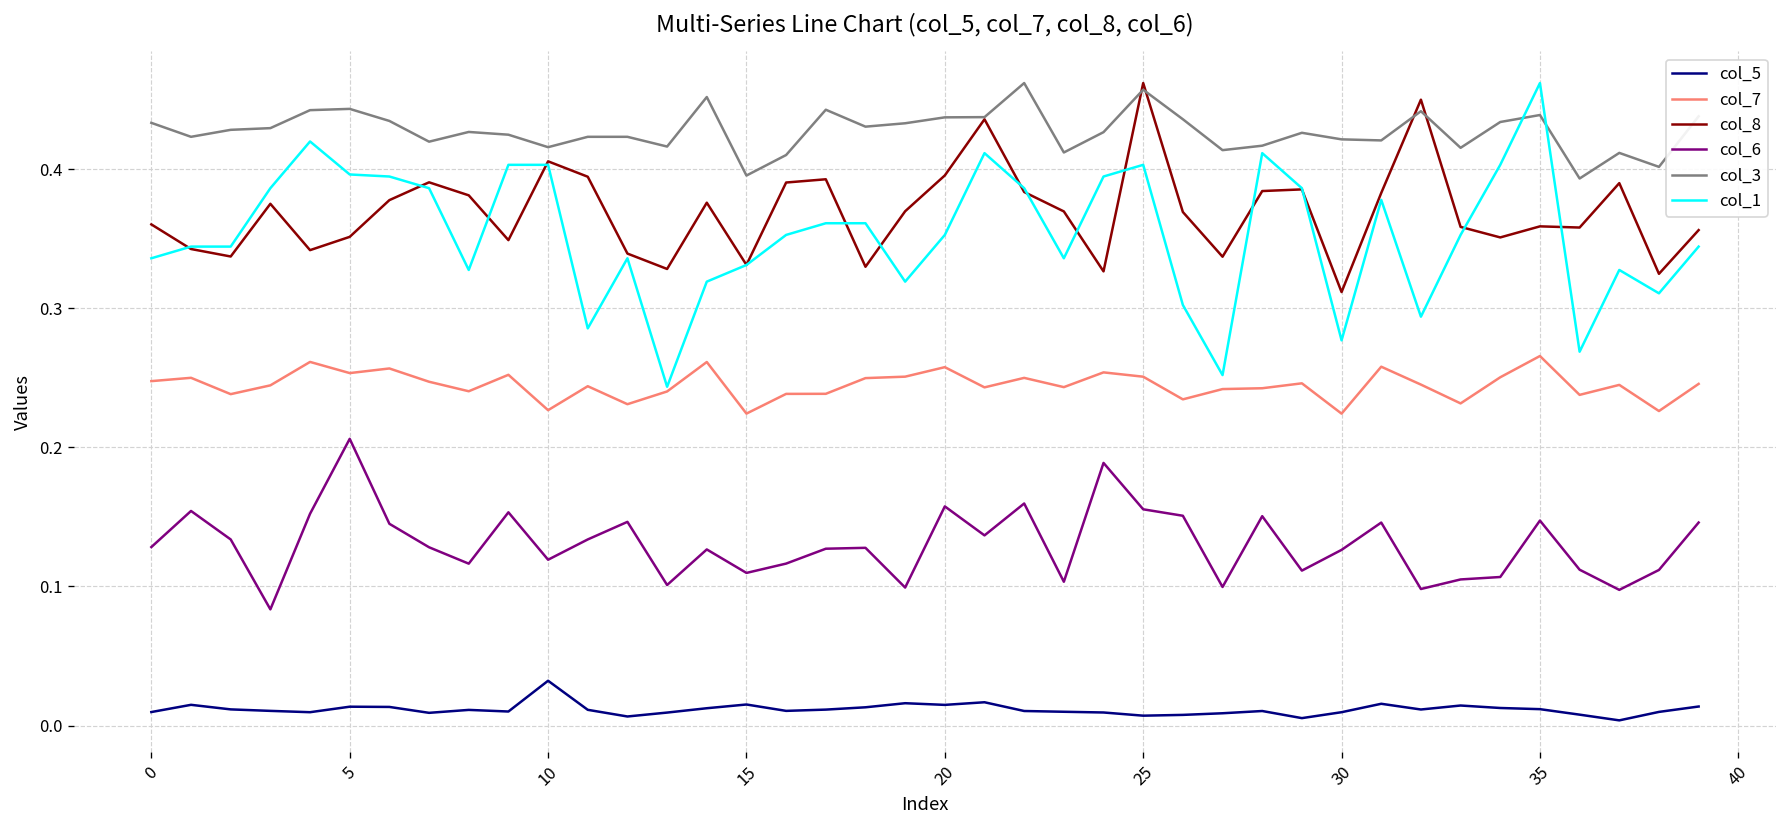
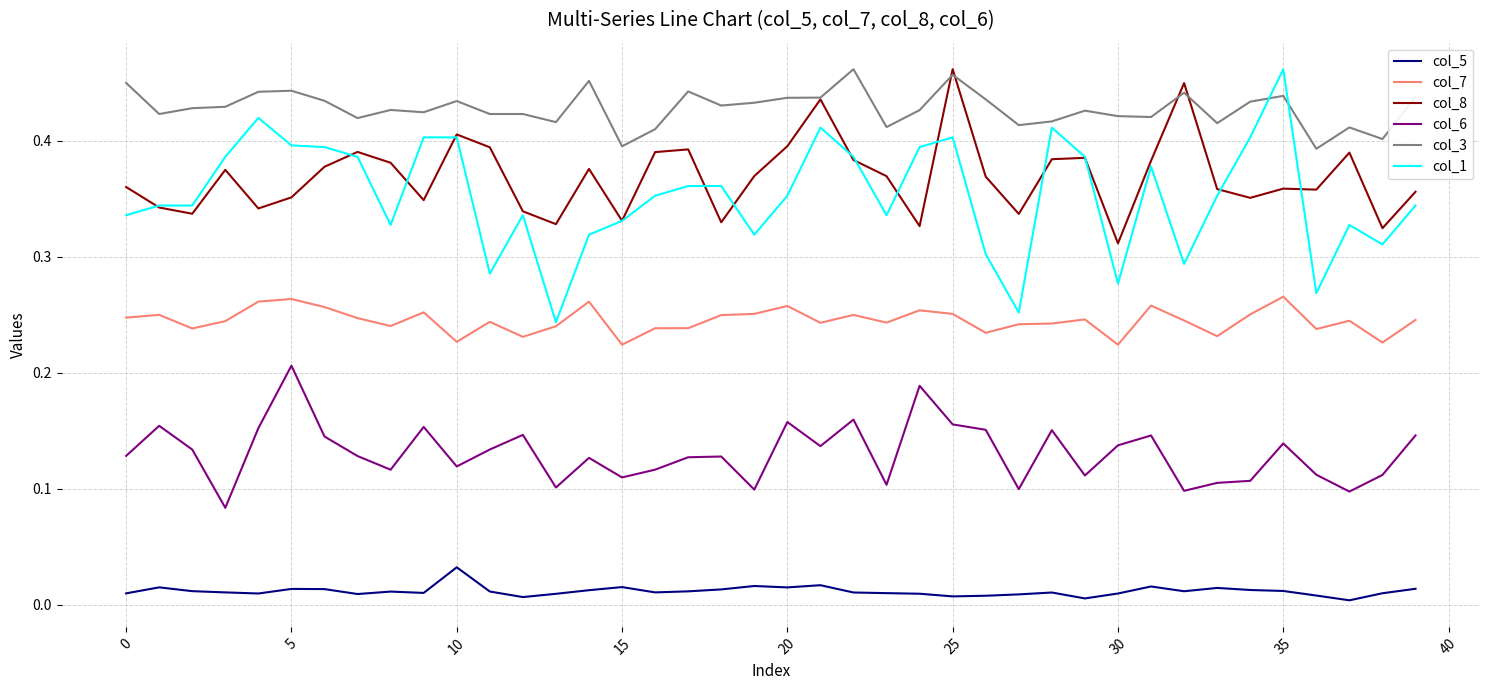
  {
    "col_5": {
      "0": 0.010,
      "5": 0.014,
      "10": 0.032,
      "15": 0.015,
      "20": 0.015,
      "25": 0.007,
      "30": 0.010,
      "35": 0.012
    },
    "col_7": {
      "0": 0.248,
-     "5": 0.253,
+     "5": 0.264,
      "10": 0.227,
      "15": 0.224,
      "20": 0.258,
      "25": 0.251,
      "30": 0.224,
      "35": 0.266
    },
    "col_8": {
      "0": 0.360,
      "5": 0.351,
      "10": 0.406,
      "20": 0.395,
      "25": 0.462,
      "30": 0.312,
      "35": 0.359
    },
    "col_6": {
      "0": 0.128,
      "5": 0.206,
      "10": 0.119,
      "15": 0.110,
      "20": 0.158,
      "25": 0.155,
-     "30": 0.126,
-     "35": 0.147
+     "30": 0.137,
+     "35": 0.139
    },
    "col_3": {
-     "0": 0.433,
+     "0": 0.450,
      "5": 0.443,
-     "10": 0.416,
+     "10": 0.434,
      "15": 0.395,
      "20": 0.437,
      "25": 0.457,
      "30": 0.421,
      "35": 0.439
    },
    "col_1": {
      "0": 0.336,
      "5": 0.396,
      "10": 0.403,
      "20": 0.353,
      "25": 0.403,
      "30": 0.277,
      "35": 0.462
    }
  }
